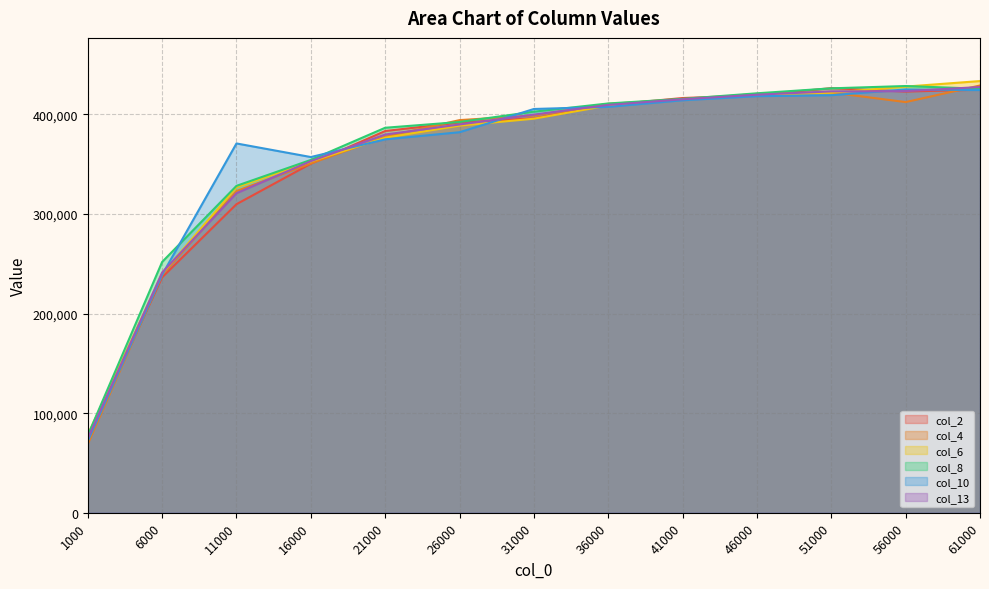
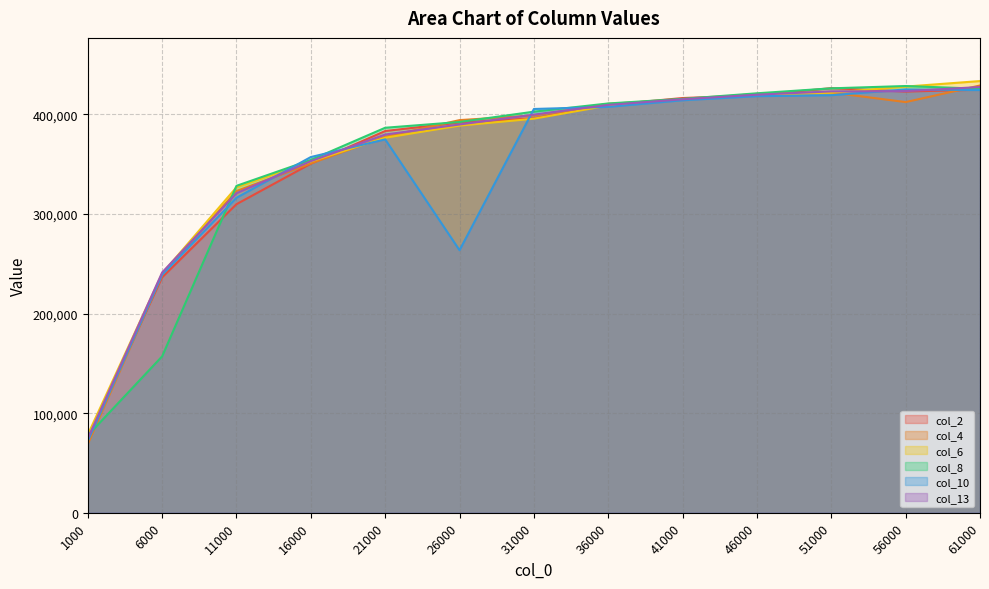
  {
    "col_8": {
-     "6000": "250,000",
+     "6000": "160,000",
      "21000": "390,000",
      "31000": "400,000"
    },
    "col_10": {
-     "11000": "370,000",
+     "11000": "320,000",
      "16000": "360,000",
-     "26000": "380,000",
+     "26000": "260,000",
      "31000": "410,000"
    }
  }
